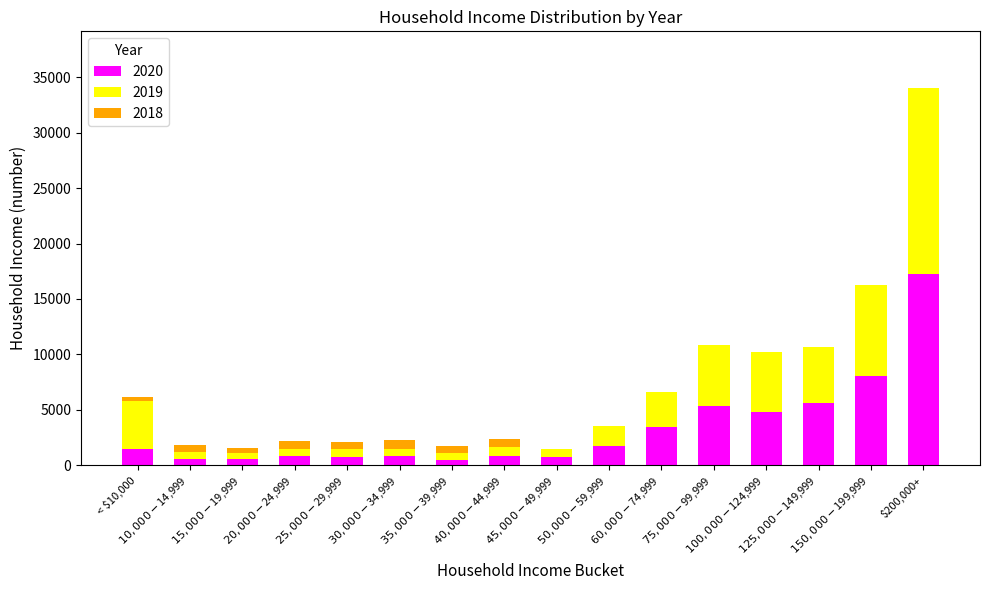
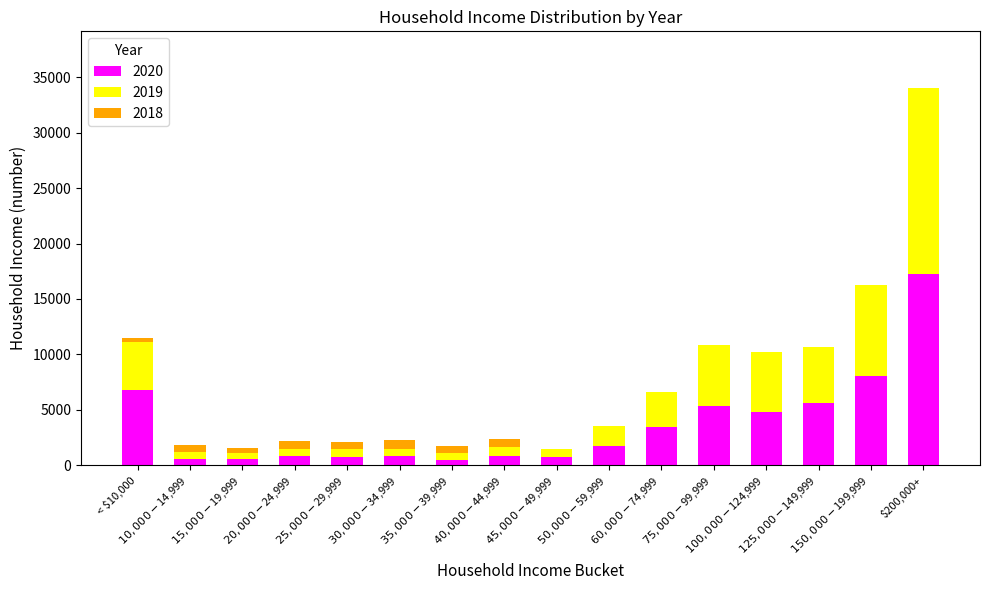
  {
    "2020": {
-     "< $10,000": 1500,
+     "< $10,000": 6800,
      "$200,000+": 17200
    },
    "2019": {
      "< $10,000": 4300,
      "$200,000+": 16800
    },
    "2018": {
      "< $10,000": 400,
      "$200,000+": 0
    }
  }
